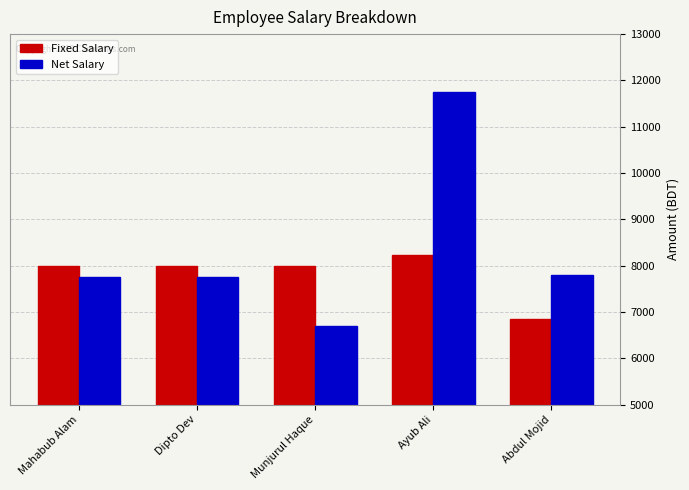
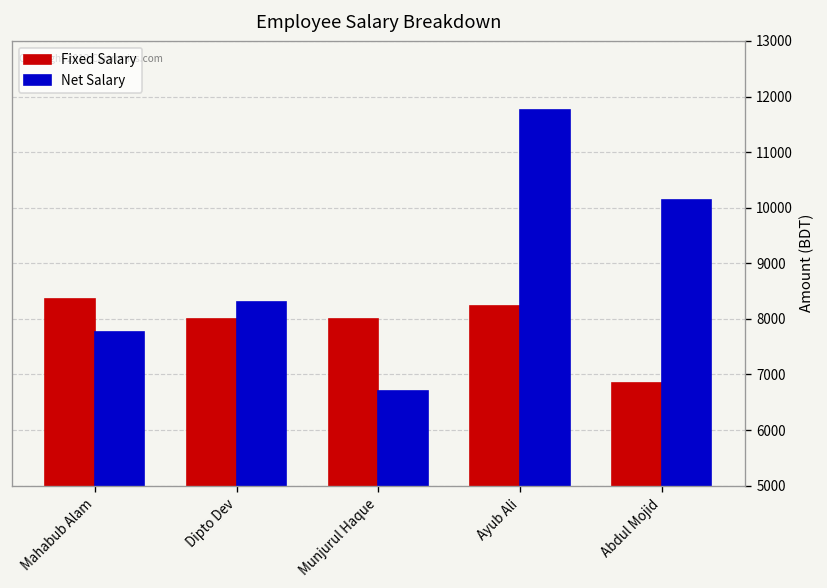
  {
    "Fixed Salary": {
-     "Mahabub Alam": 8000,
+     "Mahabub Alam": 8400,
      "Dipto Dev": 8000,
      "Munjurul Haque": 8000,
      "Ayub Ali": 8200,
      "Abdul Mojid": 6800
    },
    "Net Salary": {
      "Mahabub Alam": 7800,
-     "Dipto Dev": 7800,
+     "Dipto Dev": 8300,
      "Munjurul Haque": 6700,
      "Ayub Ali": 11800,
-     "Abdul Mojid": 7800
+     "Abdul Mojid": 10100
    }
  }
